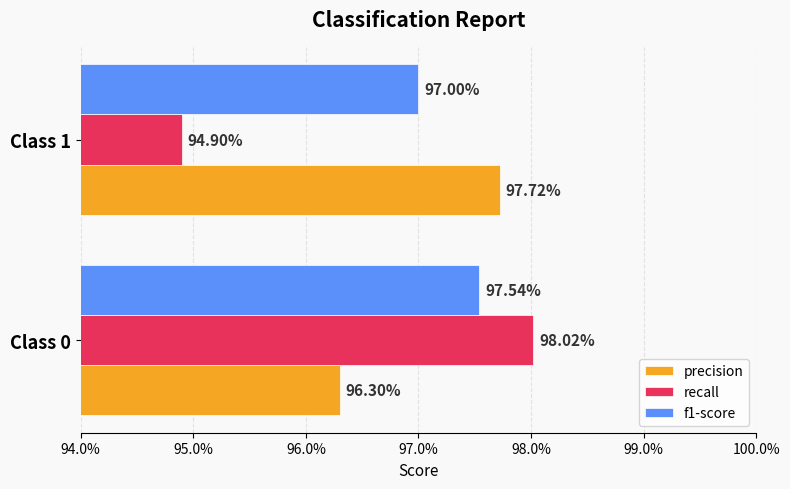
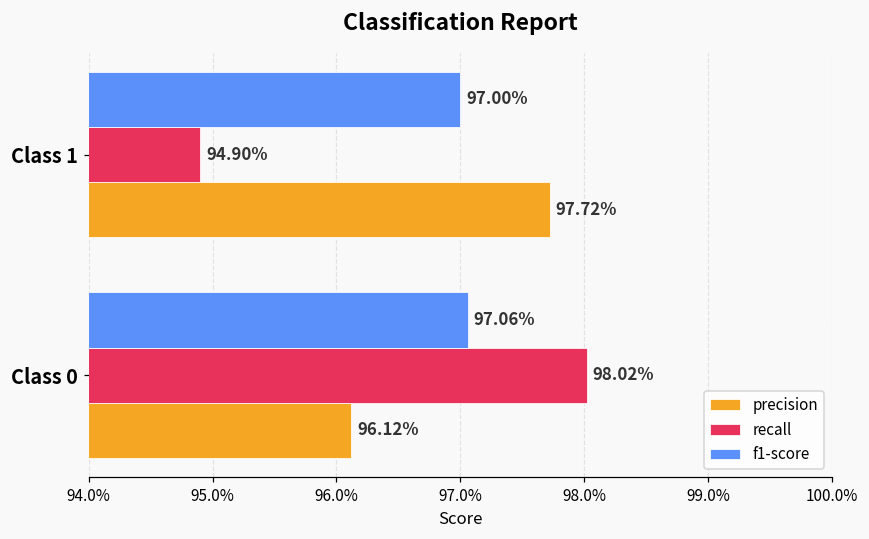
  {
    "precision": {
      "Class 1": "97.72%",
-     "Class 0": "96.30%"
+     "Class 0": "96.12%"
    },
    "recall": {
      "Class 1": "94.90%",
      "Class 0": "98.02%"
    },
    "f1-score": {
      "Class 1": "97.00%",
-     "Class 0": "97.54%"
+     "Class 0": "97.06%"
    }
  }
